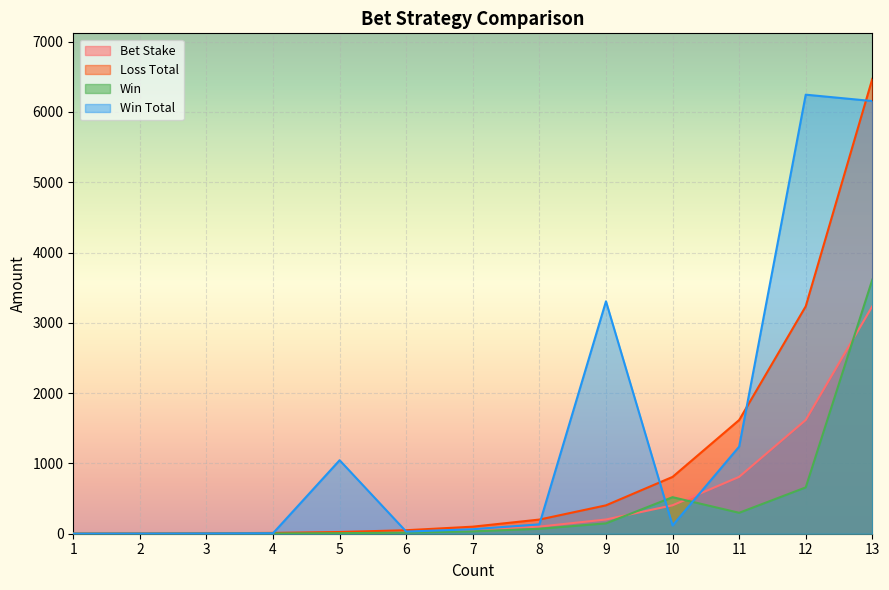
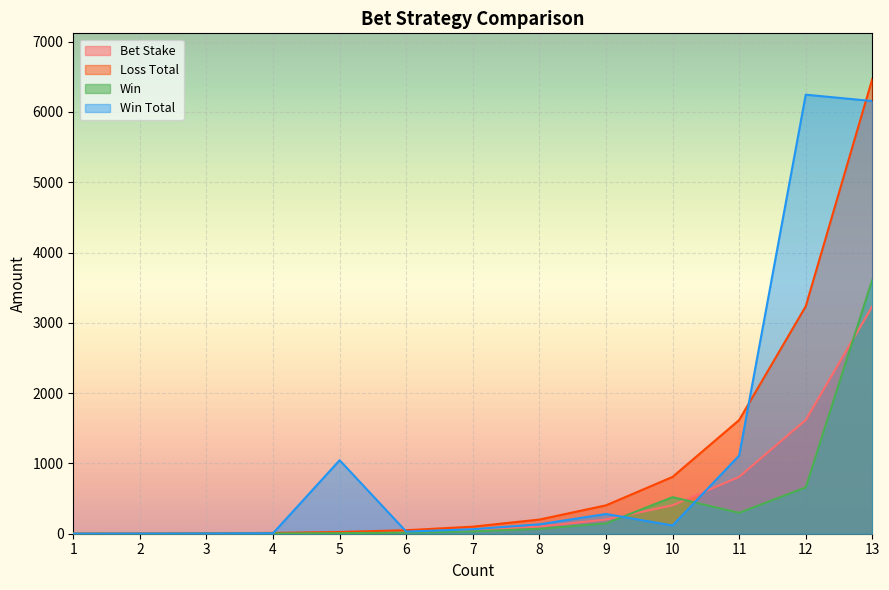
  {
    "Win": {
      "9": 100,
      "10": 500,
      "11": 300,
      "12": 700,
      "13": 3600
    },
    "Win Total": {
      "5": 1000,
-     "9": 3300,
+     "9": 300,
      "10": 100,
-     "11": 1200,
+     "11": 1100,
      "12": 6200,
      "13": 6200
    }
  }
